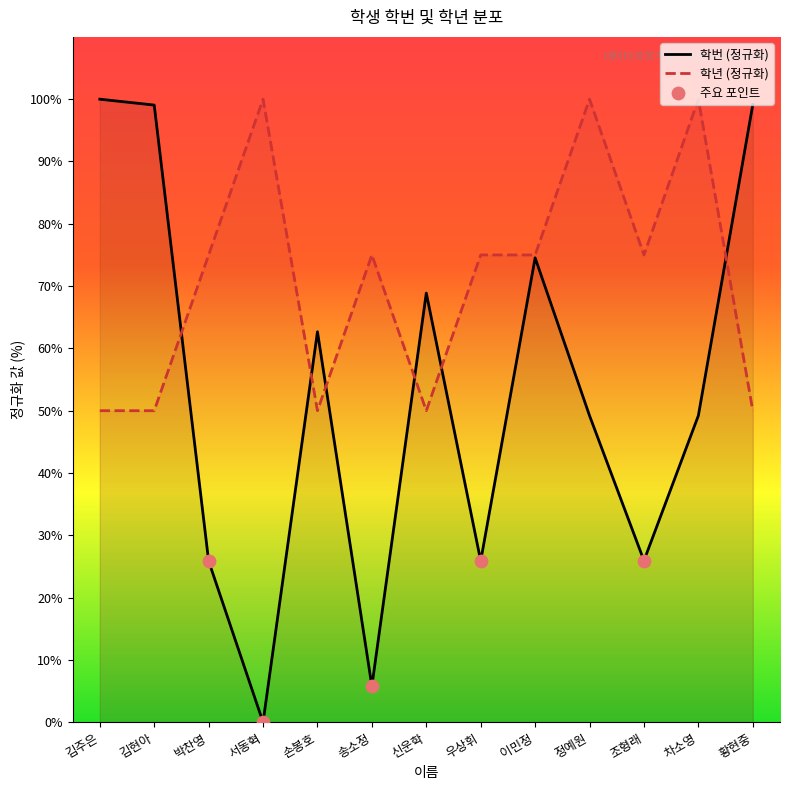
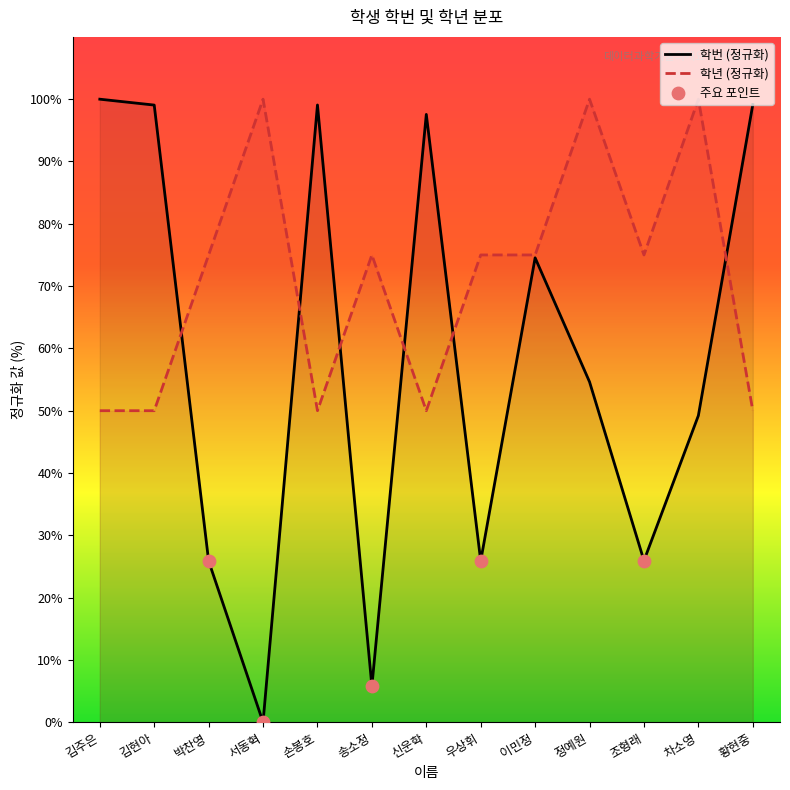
  {
    "학번 (정규화)": {
      "김주은": "100%",
      "김현아": "99%",
-     "손봉호": "63%",
-     "신운학": "69%",
+     "손봉호": "99%",
+     "신운학": "98%",
      "이민정": "75%",
-     "정예원": "49%",
+     "정예원": "55%",
      "차소영": "49%"
    },
    "학년 (정규화)": {
      "김주은": "50%",
      "김현아": "50%",
      "박찬영": "75%",
      "서동혁": "100%",
      "손봉호": "50%",
      "송소정": "75%",
      "신운학": "50%",
      "우상휘": "75%",
      "이민정": "75%",
      "정예원": "100%",
      "조형래": "75%",
      "황현중": "50%"
    }
  }
